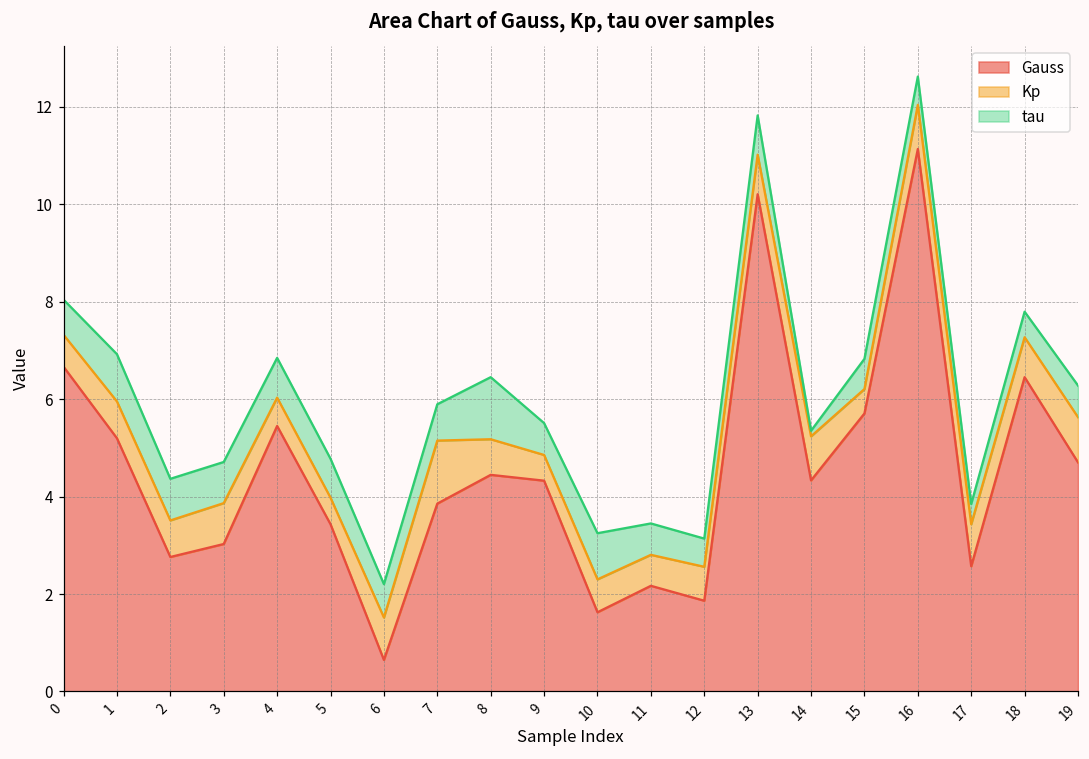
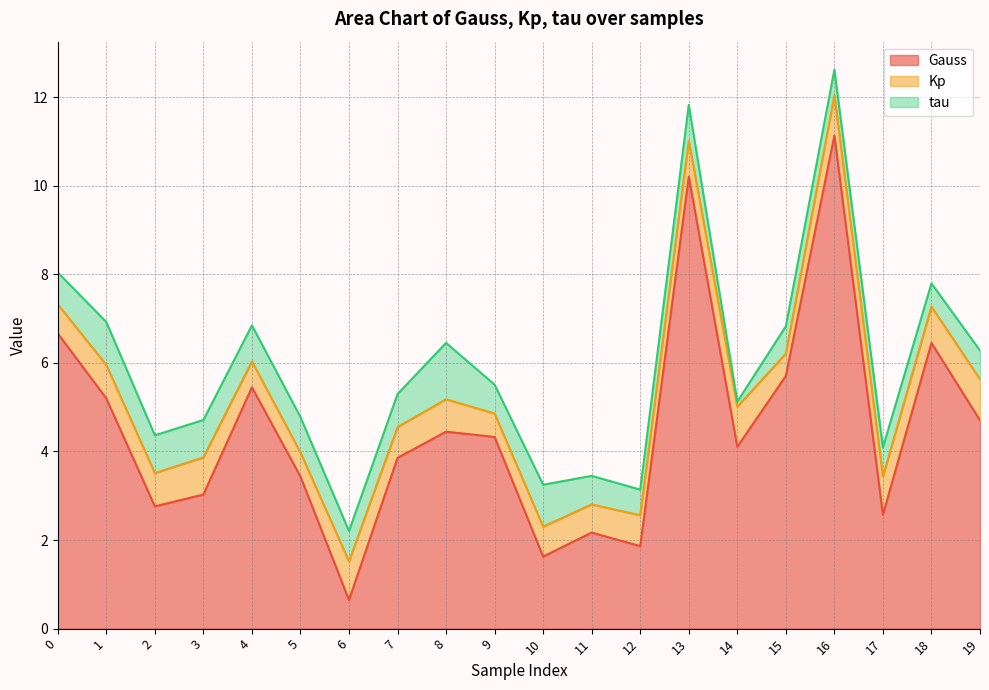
  {
    "Gauss": {
      "0": 6.7,
      "1": 5.2,
      "2": 2.8,
      "3": 3.0,
      "4": 5.4,
      "5": 3.4,
      "6": 0.6,
      "7": 3.9,
      "8": 4.4,
      "9": 4.3,
      "10": 1.6,
      "11": 2.2,
      "12": 1.9,
      "13": 10.2,
-     "14": 4.3,
+     "14": 4.1,
      "15": 5.7,
      "16": 11.1,
      "17": 2.6,
      "18": 6.5,
      "19": 4.7
    },
    "Kp": {
      "0": 0.7,
      "1": 0.8,
      "2": 0.8,
      "3": 0.8,
      "4": 0.6,
      "5": 0.5,
      "6": 0.9,
-     "7": 1.3,
+     "7": 0.7,
      "8": 0.7,
      "9": 0.5,
      "10": 0.7,
      "11": 0.6,
      "12": 0.7,
      "13": 0.8,
      "14": 0.9,
      "15": 0.5,
      "16": 0.9,
      "17": 0.9,
      "18": 0.8,
      "19": 0.9
    },
    "tau": {
      "0": 0.7,
      "1": 1.0,
      "2": 0.9,
      "3": 0.8,
      "4": 0.8,
      "5": 0.8,
      "6": 0.7,
      "7": 0.7,
      "8": 1.3,
      "9": 0.7,
      "10": 0.9,
      "11": 0.6,
      "12": 0.6,
      "13": 0.8,
      "14": 0.1,
      "15": 0.6,
      "16": 0.6,
-     "17": 0.4,
+     "17": 0.7,
      "18": 0.5,
      "19": 0.6
    }
  }
